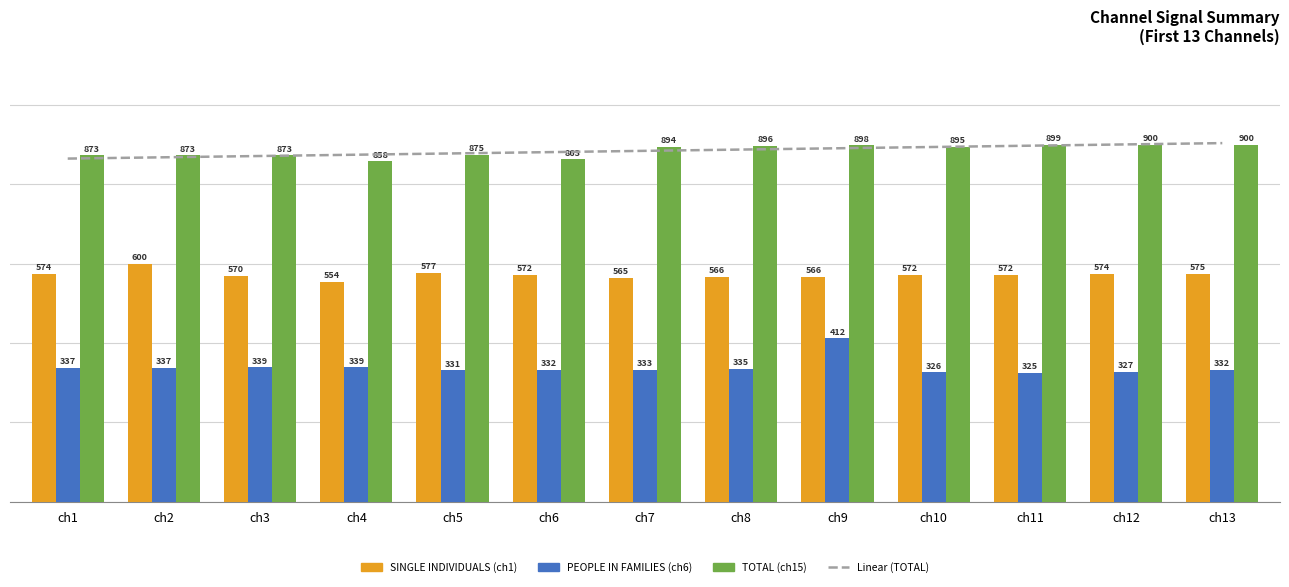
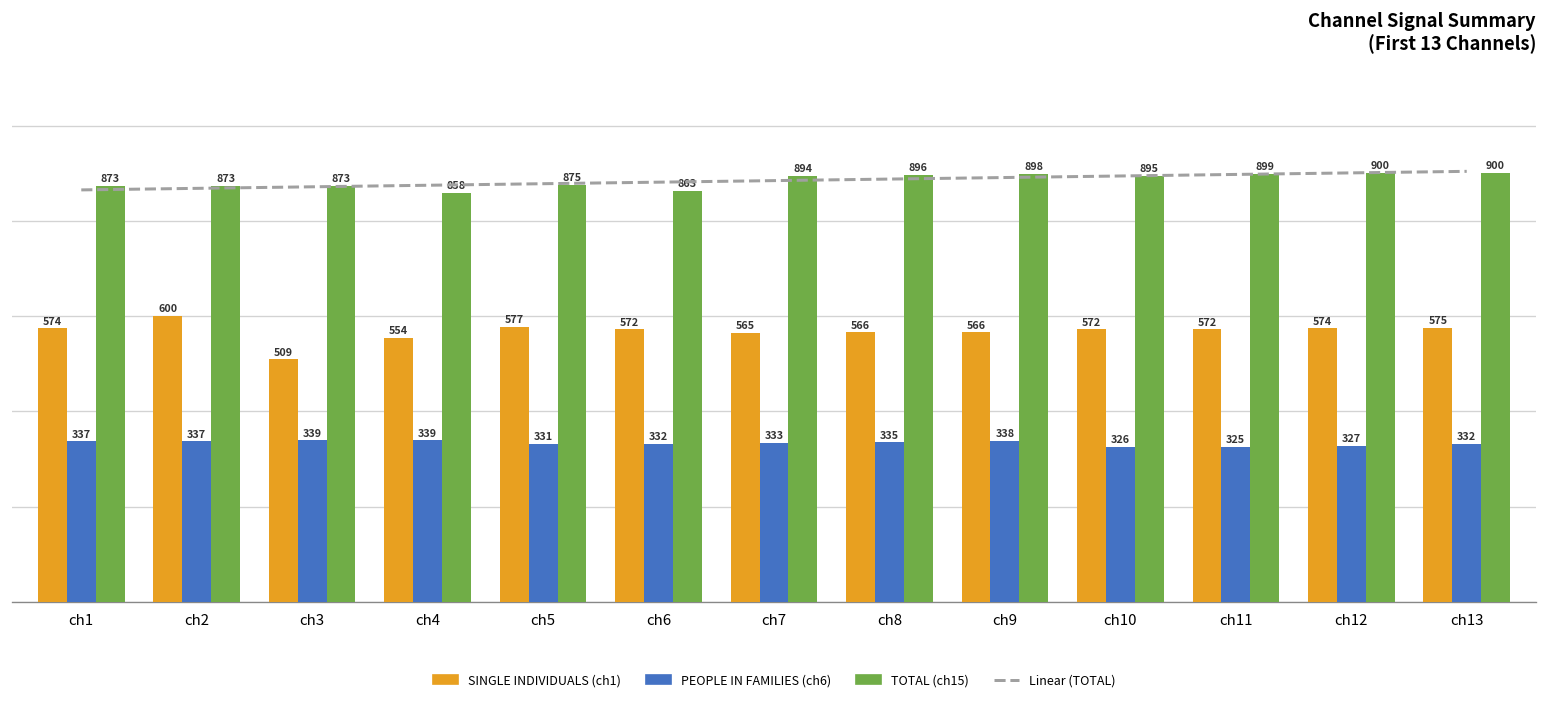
  {
    "SINGLE INDIVIDUALS (ch1)": {
      "ch1": 574,
      "ch2": 600,
-     "ch3": 570,
+     "ch3": 509,
      "ch4": 554,
      "ch5": 577,
      "ch6": 572,
      "ch7": 565,
      "ch8": 566,
      "ch9": 566,
      "ch10": 572,
      "ch11": 572,
      "ch12": 574,
      "ch13": 575
    },
    "PEOPLE IN FAMILIES (ch6)": {
      "ch1": 337,
      "ch2": 337,
      "ch3": 339,
      "ch4": 339,
      "ch5": 331,
      "ch6": 332,
      "ch7": 333,
      "ch8": 335,
-     "ch9": 412,
+     "ch9": 338,
      "ch10": 326,
      "ch11": 325,
      "ch12": 327,
      "ch13": 332
    },
    "TOTAL (ch15)": {
      "ch1": 873,
      "ch2": 873,
      "ch3": 873,
      "ch7": 894,
      "ch8": 896,
      "ch9": 898,
      "ch11": 899,
      "ch13": 900
    }
  }
